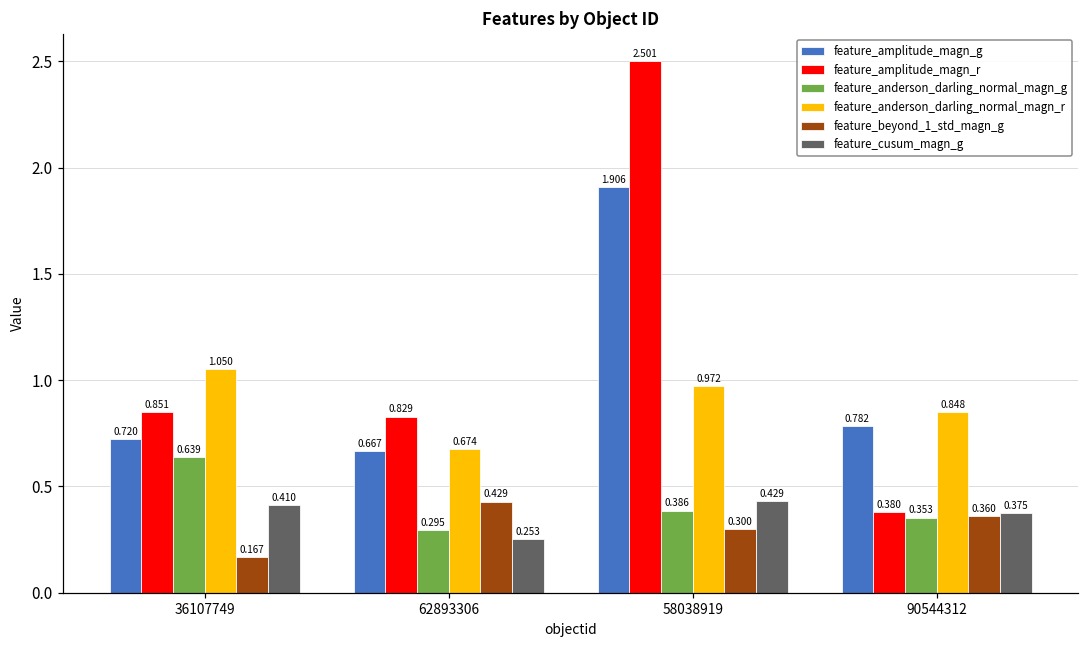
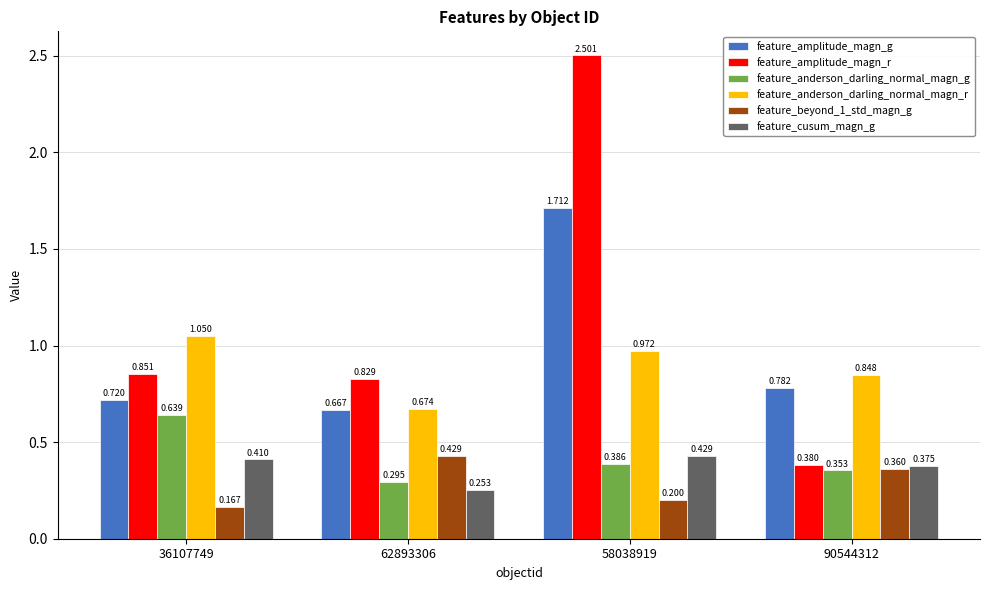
  {
    "feature_amplitude_magn_g": {
      "36107749": 0.720,
      "62893306": 0.667,
-     "58038919": 1.906,
+     "58038919": 1.712,
      "90544312": 0.782
    },
    "feature_amplitude_magn_r": {
      "36107749": 0.851,
      "62893306": 0.829,
      "58038919": 2.501,
      "90544312": 0.380
    },
    "feature_anderson_darling_normal_magn_g": {
      "36107749": 0.639,
      "62893306": 0.295,
      "58038919": 0.386,
      "90544312": 0.353
    },
    "feature_anderson_darling_normal_magn_r": {
      "36107749": 1.050,
      "62893306": 0.674,
      "58038919": 0.972,
      "90544312": 0.848
    },
    "feature_beyond_1_std_magn_g": {
      "36107749": 0.167,
      "62893306": 0.429,
-     "58038919": 0.300,
+     "58038919": 0.200,
      "90544312": 0.360
    },
    "feature_cusum_magn_g": {
      "36107749": 0.410,
      "62893306": 0.253,
      "58038919": 0.429,
      "90544312": 0.375
    }
  }
